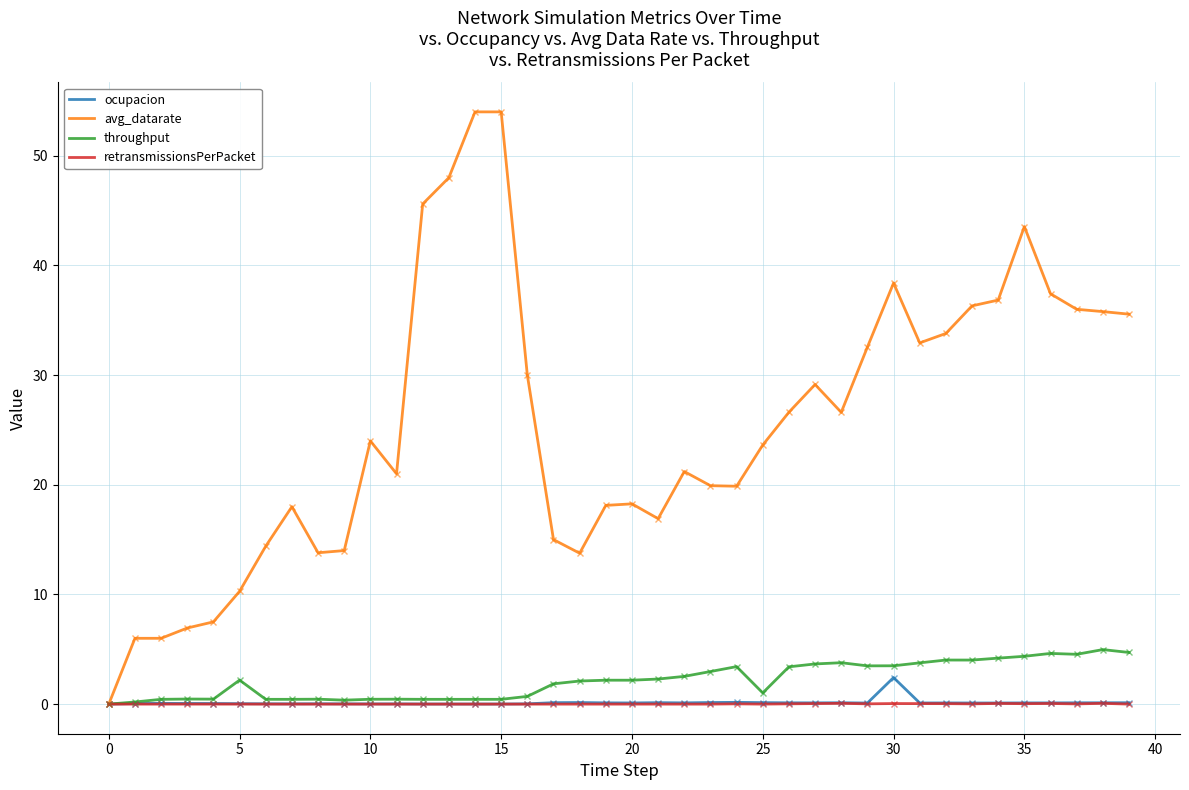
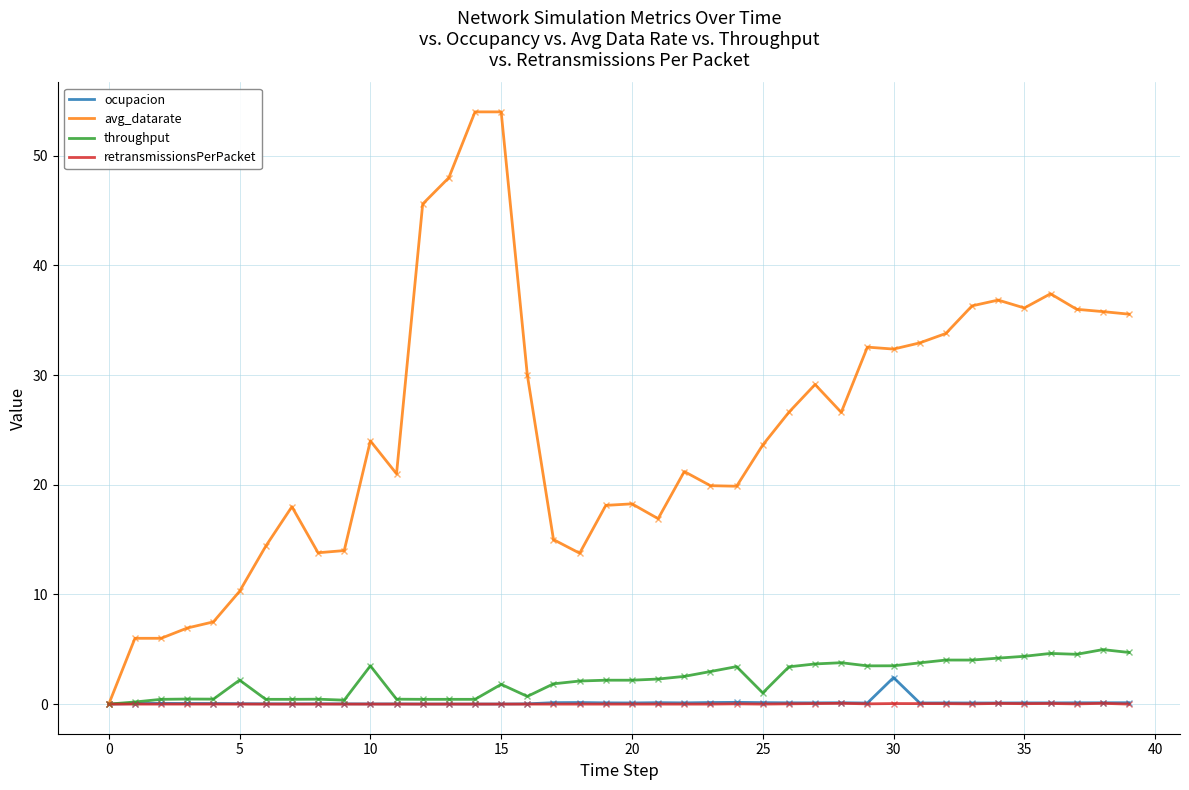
  {
    "ocupacion": {
      "30": 2.4
    },
    "avg_datarate": {
      "5": 10.3,
      "10": 24.0,
      "15": 54.0,
      "20": 18.3,
      "25": 23.6,
-     "30": 38.4,
-     "35": 43.5
+     "30": 32.4,
+     "35": 36.1
    },
    "throughput": {
      "5": 2.2,
-     "10": 0.4,
-     "15": 0.4,
+     "10": 3.5,
+     "15": 1.8,
      "20": 2.2,
      "25": 1.0,
      "30": 3.5,
      "35": 4.4
    },
    "retransmissionsPerPacket": {
      "30": 0.1
    }
  }
